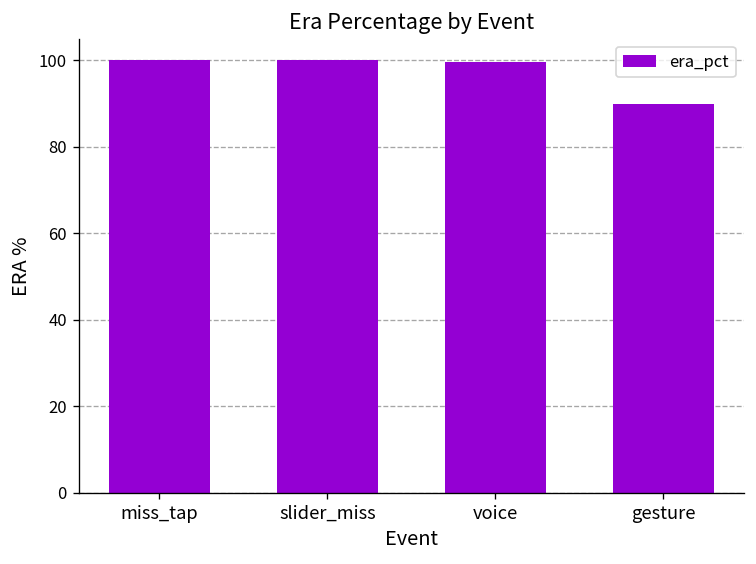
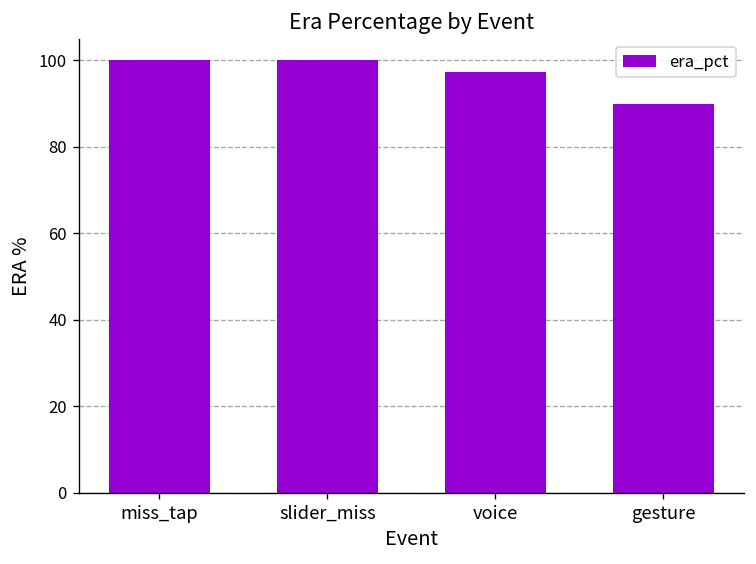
  {
    "miss_tap": 100,
    "slider_miss": 100,
-   "voice": 100,
+   "voice": 97,
    "gesture": 90
  }
